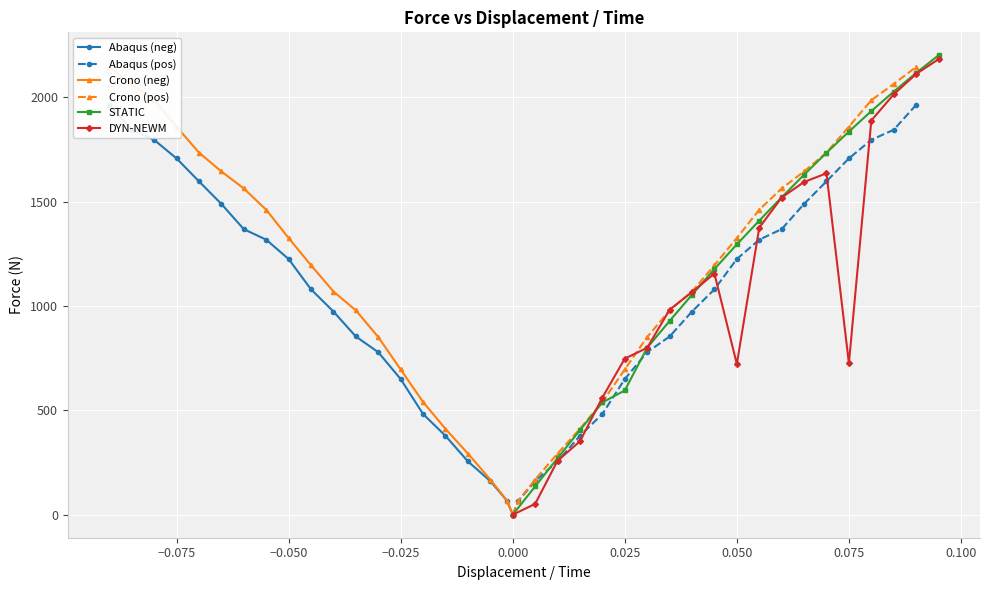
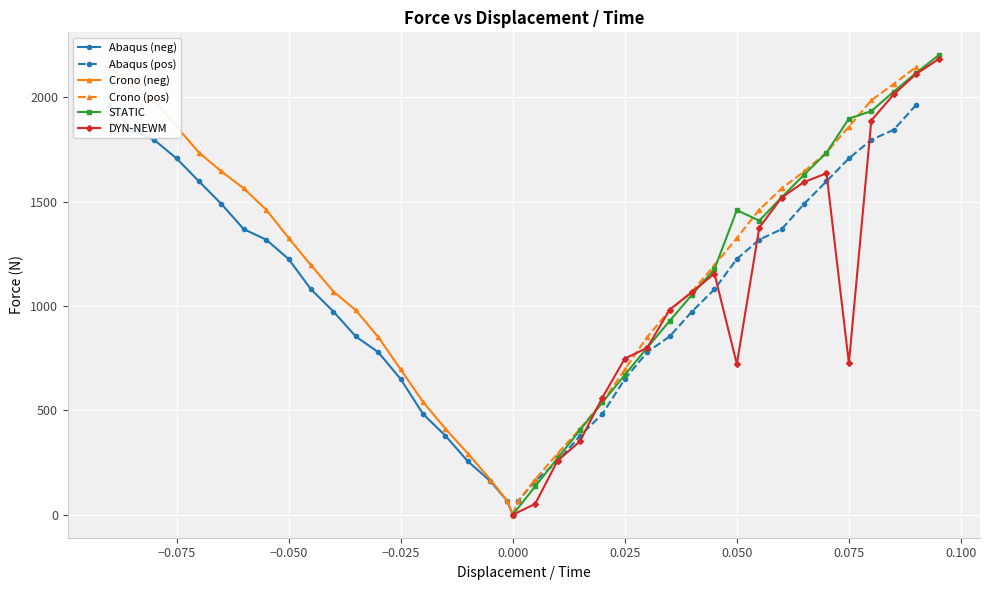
  {
    "STATIC": {
-     "0.025": 600,
-     "0.050": 1290,
-     "0.075": 1830
+     "0.025": 670,
+     "0.050": 1460,
+     "0.075": 1900
    },
    "DYN-NEWM": {
      "0.025": 750,
      "0.050": 720,
      "0.075": 730
    }
  }
